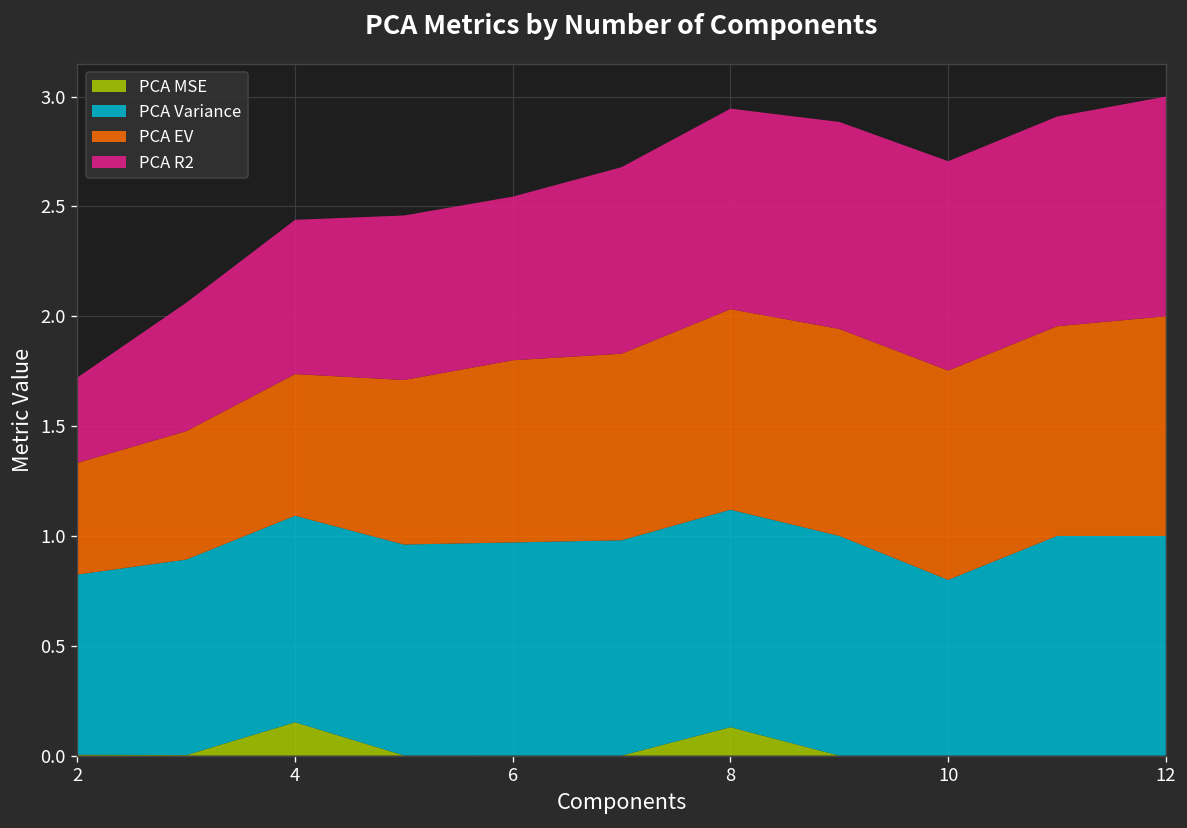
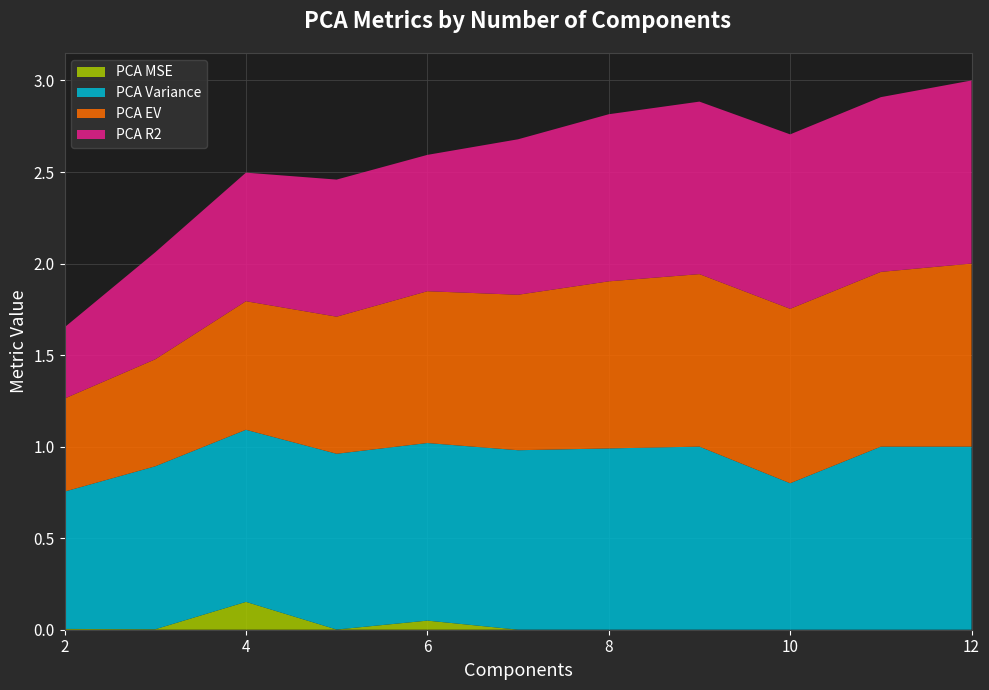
  {
    "PCA MSE": {
      "4": 0.15,
-     "6": 0.00,
-     "8": 0.13
+     "6": 0.05,
+     "8": 0.00
    },
    "PCA Variance": {
-     "2": 0.82,
+     "2": 0.75,
      "4": 0.94,
      "6": 0.97,
      "8": 0.99,
      "10": 0.80,
      "12": 1.00
    },
    "PCA EV": {
      "2": 0.51,
-     "4": 0.64,
+     "4": 0.70,
      "6": 0.83,
      "8": 0.91,
      "10": 0.95,
      "12": 1.00
    },
    "PCA R2": {
      "2": 0.39,
      "4": 0.70,
      "6": 0.74,
      "8": 0.91,
      "10": 0.95,
      "12": 1.00
    }
  }
